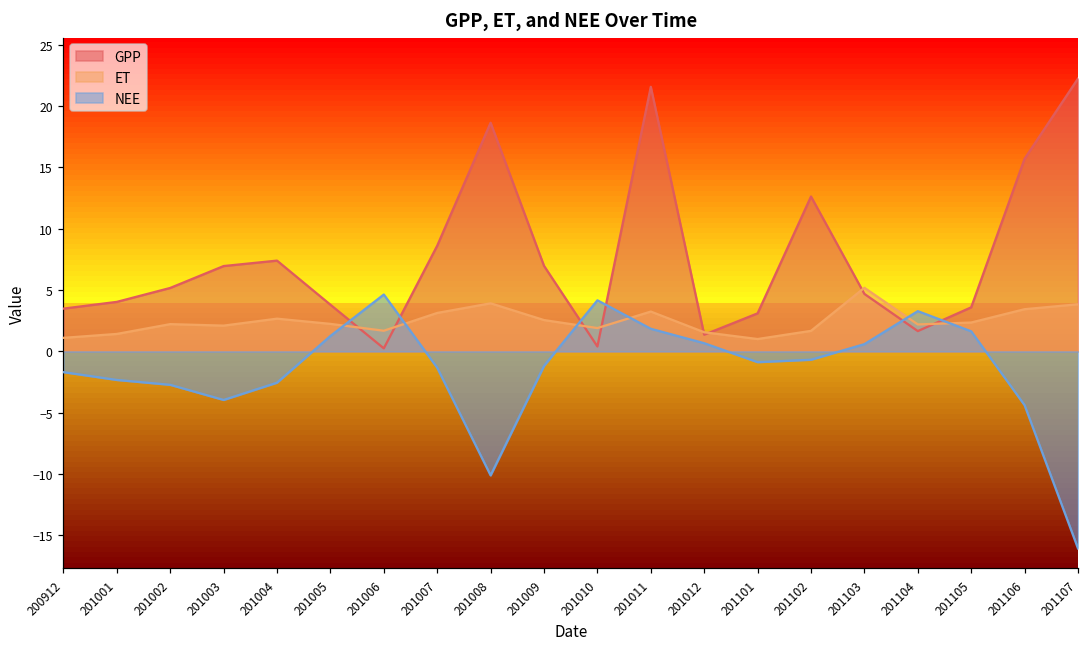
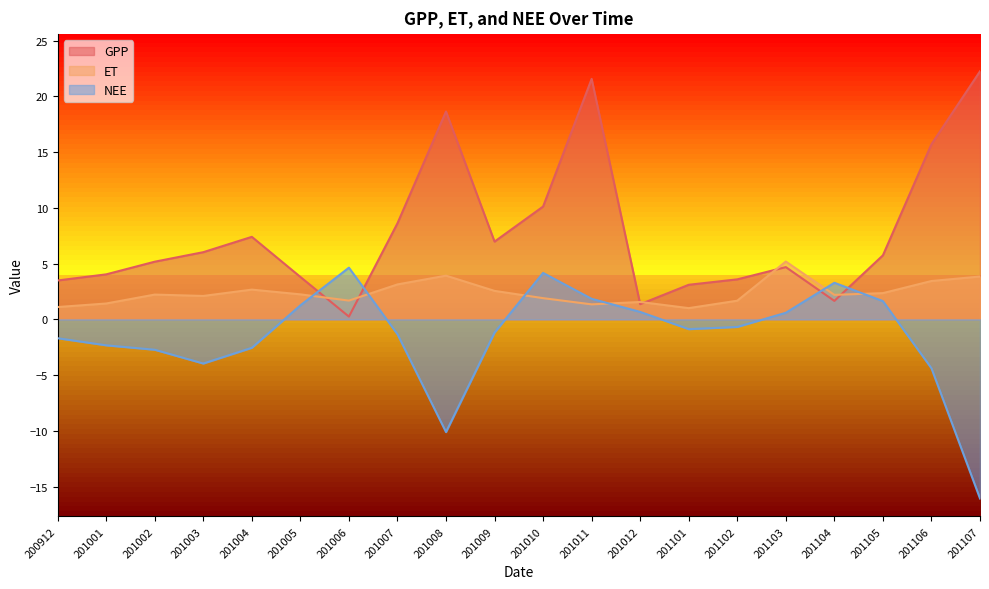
  {
    "GPP": {
      "200912": 3.5,
      "201001": 4.0,
      "201002": 5.2,
-     "201003": 7.0,
+     "201003": 6.0,
      "201004": 7.4,
      "201005": 3.8,
      "201006": 0.2,
      "201007": 8.6,
      "201008": 18.6,
      "201009": 7.0,
-     "201010": 0.4,
+     "201010": 10.1,
      "201011": 21.6,
      "201101": 3.1,
-     "201102": 12.6,
+     "201102": 3.6,
      "201103": 4.7,
      "201104": 1.7,
-     "201105": 3.6,
+     "201105": 5.7,
      "201106": 15.7,
      "201107": 22.2
    },
    "ET": {
      "200912": 1.1,
      "201001": 1.4,
      "201002": 2.2,
      "201003": 2.1,
      "201004": 2.7,
      "201005": 2.2,
      "201006": 1.7,
      "201007": 3.1,
      "201008": 3.9,
      "201009": 2.6,
      "201010": 1.9,
-     "201011": 3.2,
+     "201011": 1.3,
      "201101": 1.0,
      "201102": 1.7,
      "201103": 5.2,
      "201104": 2.2,
      "201105": 2.4,
      "201106": 3.4,
      "201107": 3.8
    }
  }
